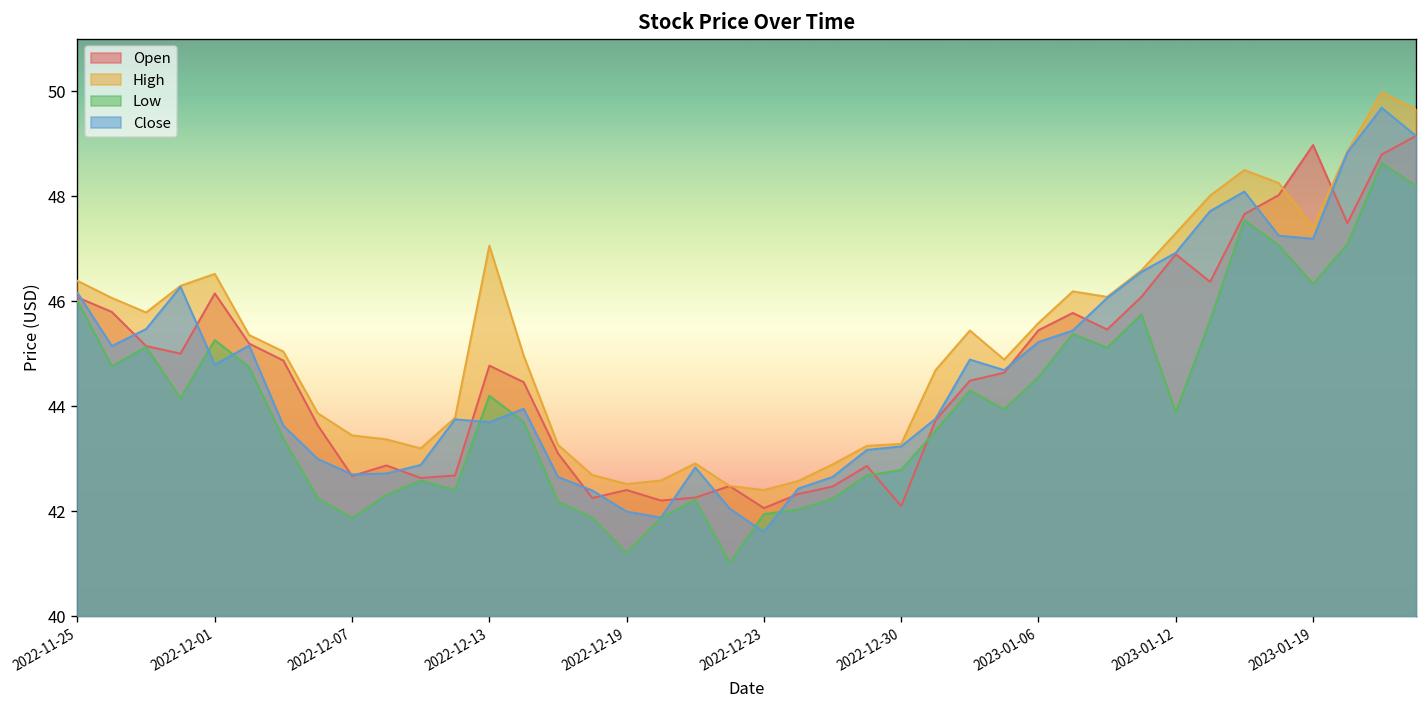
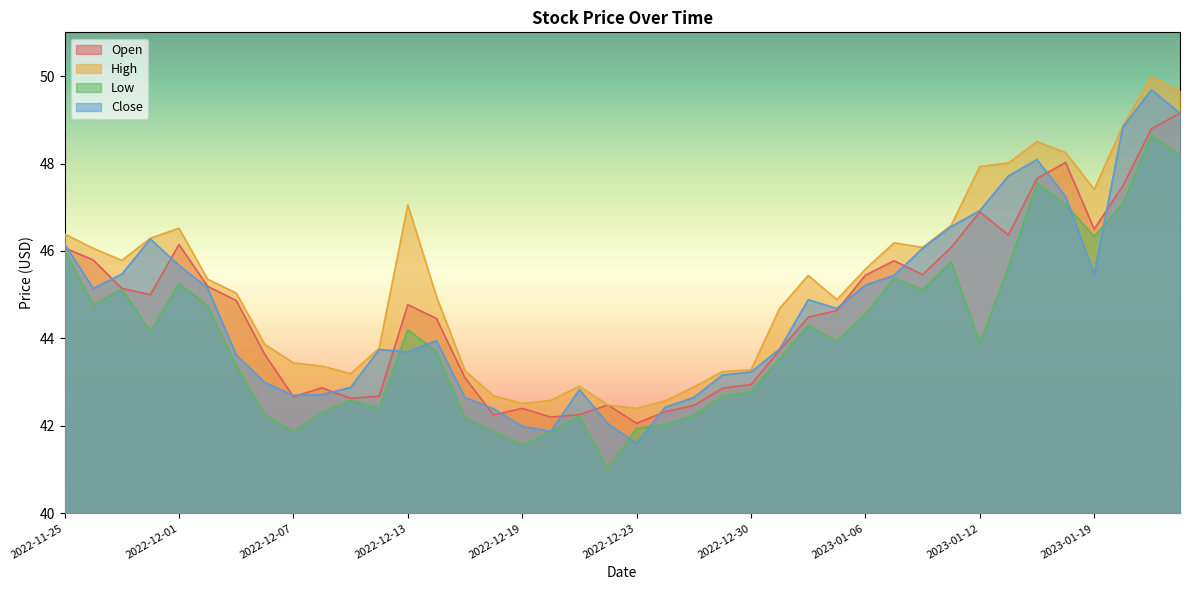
  {
    "Open": {
      "2022-11-25": 46.1,
      "2022-12-01": 46.1,
      "2022-12-13": 44.8,
      "2022-12-19": 42.4,
      "2022-12-23": 42.1,
-     "2022-12-30": 42.1,
+     "2022-12-30": 42.9,
      "2023-01-06": 45.4,
-     "2023-01-19": 49.0
+     "2023-01-19": 46.5
    },
    "High": {
      "2022-11-25": 46.4,
      "2022-12-01": 46.5,
      "2022-12-07": 43.4,
      "2022-12-13": 47.1,
      "2022-12-19": 42.5,
      "2022-12-23": 42.4,
      "2023-01-06": 45.6,
-     "2023-01-12": 47.3,
+     "2023-01-12": 47.9,
      "2023-01-19": 47.4
    },
    "Low": {
      "2022-11-25": 46.0,
      "2022-12-01": 45.3,
      "2022-12-07": 41.9,
      "2022-12-13": 44.2,
-     "2022-12-19": 41.2,
+     "2022-12-19": 41.6,
      "2022-12-23": 41.9,
      "2022-12-30": 42.8,
      "2023-01-06": 44.6,
      "2023-01-12": 43.9,
      "2023-01-19": 46.3
    },
    "Close": {
      "2022-11-25": 46.2,
-     "2022-12-01": 44.8,
+     "2022-12-01": 45.7,
      "2022-12-13": 43.7,
      "2022-12-19": 42.0,
      "2022-12-23": 41.6,
      "2023-01-06": 45.2,
-     "2023-01-19": 47.2
+     "2023-01-19": 45.5
    }
  }
